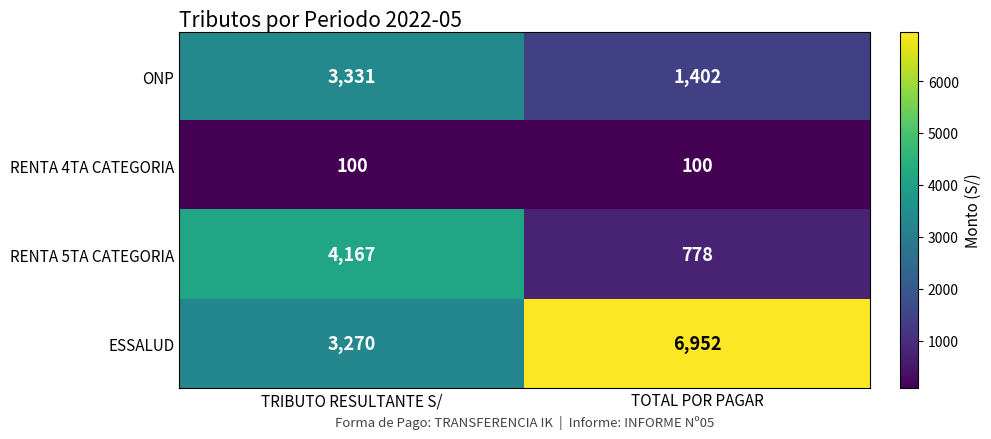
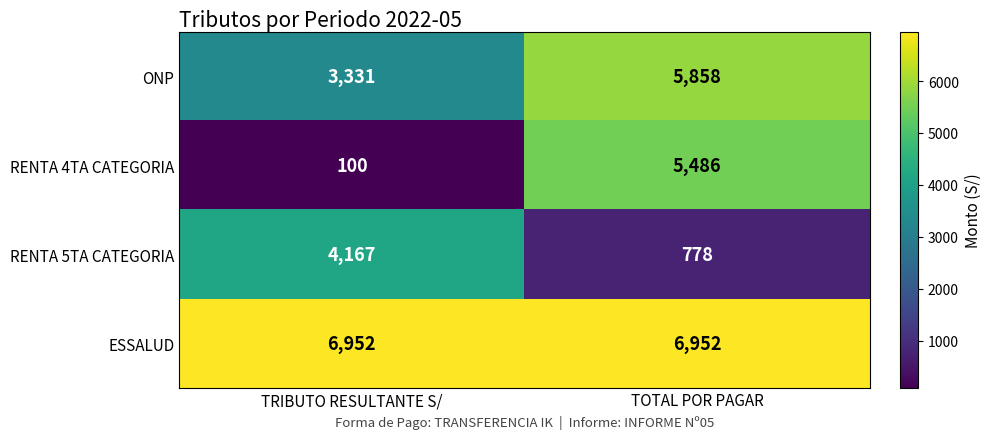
  {
    "ONP": {
      "TRIBUTO RESULTANTE S/": "3,331",
-     "TOTAL POR PAGAR": "1,402"
+     "TOTAL POR PAGAR": "5,858"
    },
    "RENTA 4TA CATEGORIA": {
      "TRIBUTO RESULTANTE S/": "100",
-     "TOTAL POR PAGAR": "100"
+     "TOTAL POR PAGAR": "5,486"
    },
    "RENTA 5TA CATEGORIA": {
      "TRIBUTO RESULTANTE S/": "4,167",
      "TOTAL POR PAGAR": "778"
    },
    "ESSALUD": {
-     "TRIBUTO RESULTANTE S/": "3,270",
+     "TRIBUTO RESULTANTE S/": "6,952",
      "TOTAL POR PAGAR": "6,952"
    }
  }
